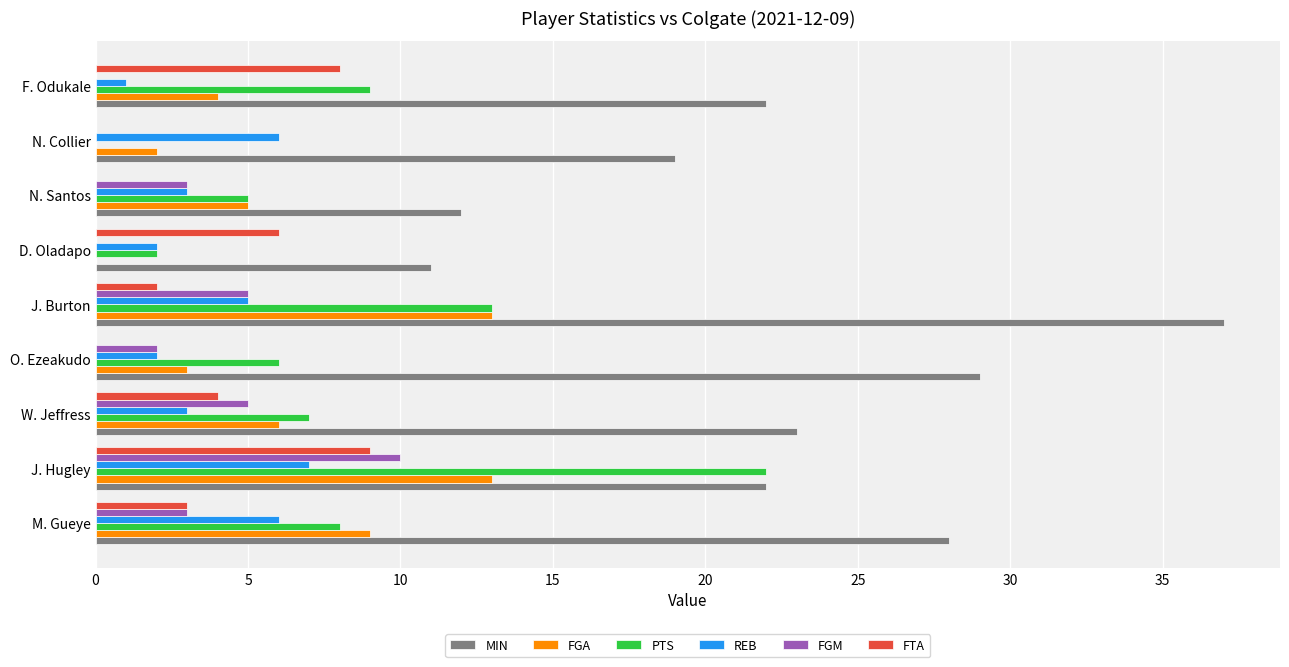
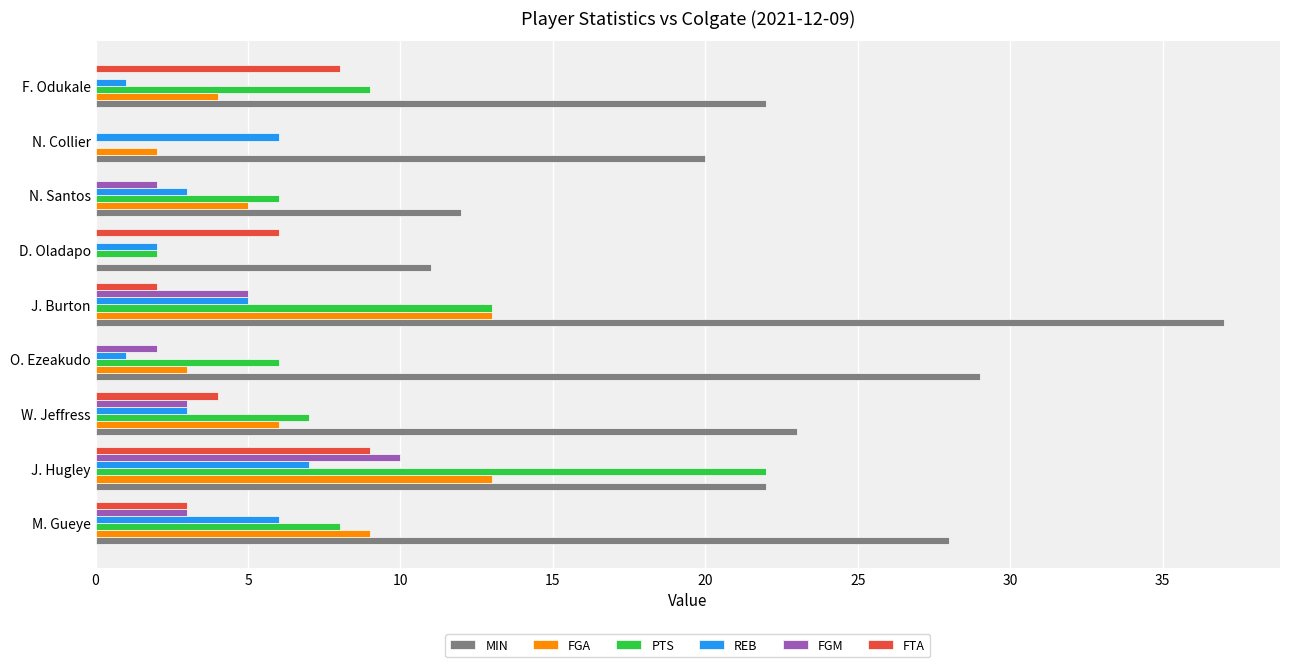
  {
    "MIN": {
      "F. Odukale": 22,
-     "N. Collier": 19,
+     "N. Collier": 20,
      "N. Santos": 12,
      "D. Oladapo": 11,
      "J. Burton": 37,
      "O. Ezeakudo": 29,
      "W. Jeffress": 23,
      "J. Hugley": 22,
      "M. Gueye": 28
    },
    "FGA": {
      "F. Odukale": 4,
      "N. Collier": 2,
      "N. Santos": 5,
      "D. Oladapo": 0,
      "J. Burton": 13,
      "O. Ezeakudo": 3,
      "W. Jeffress": 6,
      "J. Hugley": 13,
      "M. Gueye": 9
    },
    "PTS": {
      "F. Odukale": 9,
      "N. Collier": 0,
-     "N. Santos": 5,
+     "N. Santos": 6,
      "D. Oladapo": 2,
      "J. Burton": 13,
      "O. Ezeakudo": 6,
      "W. Jeffress": 7,
      "J. Hugley": 22,
      "M. Gueye": 8
    },
    "REB": {
      "F. Odukale": 1,
      "N. Collier": 6,
      "N. Santos": 3,
      "D. Oladapo": 2,
      "J. Burton": 5,
-     "O. Ezeakudo": 2,
+     "O. Ezeakudo": 1,
      "W. Jeffress": 3,
      "J. Hugley": 7,
      "M. Gueye": 6
    },
    "FGM": {
      "F. Odukale": 0,
      "N. Collier": 0,
-     "N. Santos": 3,
+     "N. Santos": 2,
      "D. Oladapo": 0,
      "J. Burton": 5,
      "O. Ezeakudo": 2,
-     "W. Jeffress": 5,
+     "W. Jeffress": 3,
      "J. Hugley": 10,
      "M. Gueye": 3
    },
    "FTA": {
      "F. Odukale": 8,
      "N. Collier": 0,
      "N. Santos": 0,
      "D. Oladapo": 6,
      "J. Burton": 2,
      "O. Ezeakudo": 0,
      "W. Jeffress": 4,
      "J. Hugley": 9,
      "M. Gueye": 3
    }
  }
